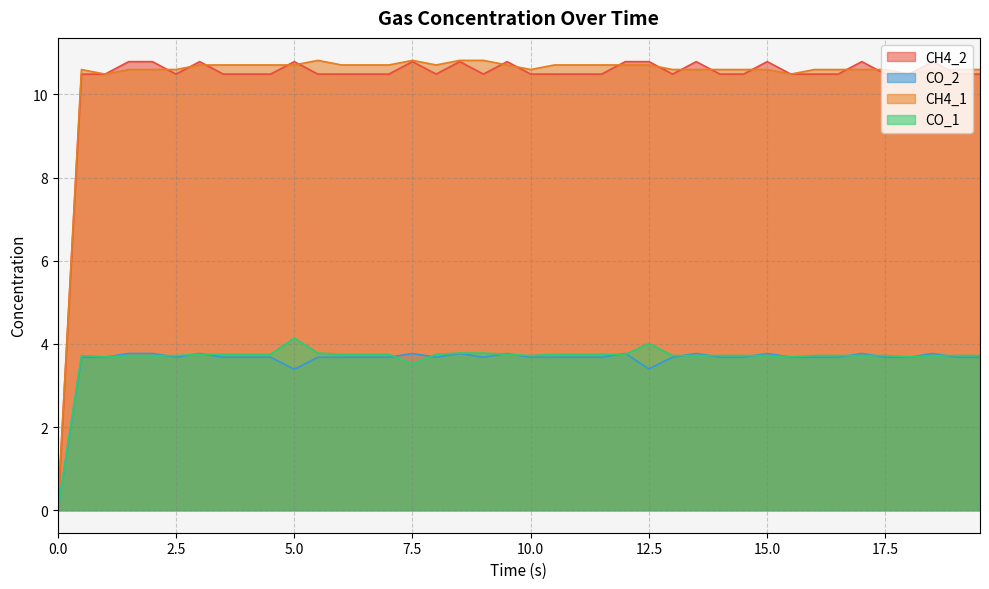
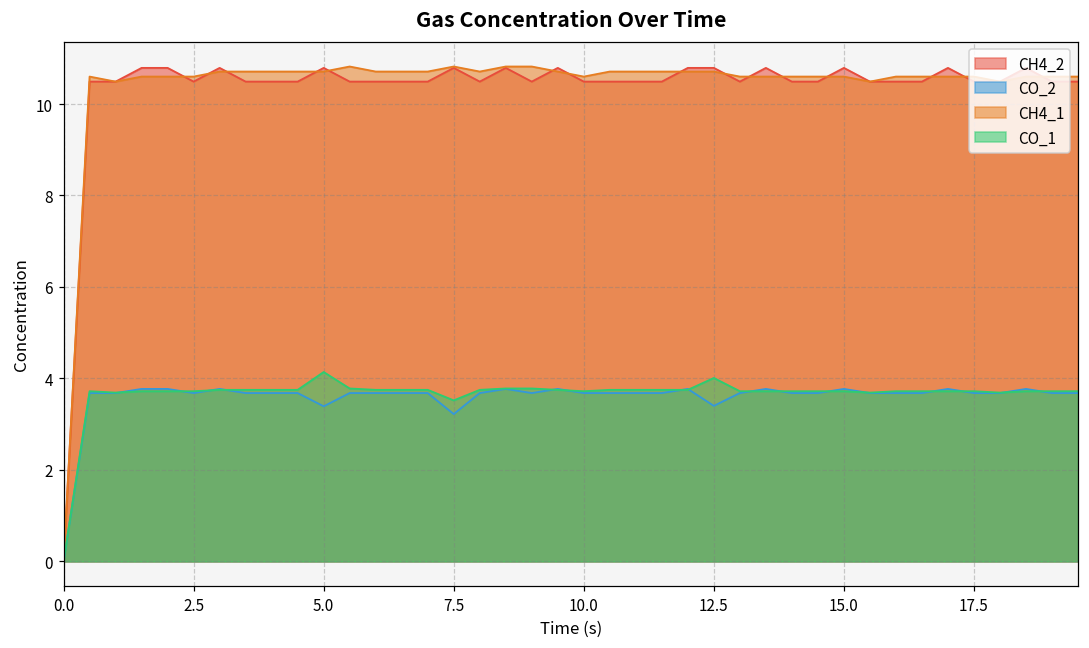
  {
    "CO_2": {
      "5.0": 3.4,
-     "7.5": 3.8,
+     "7.5": 3.2,
      "12.5": 3.4
    },
    "CO_1": {
      "5.0": 4.1,
      "7.5": 3.5,
      "12.5": 4.0
    }
  }
